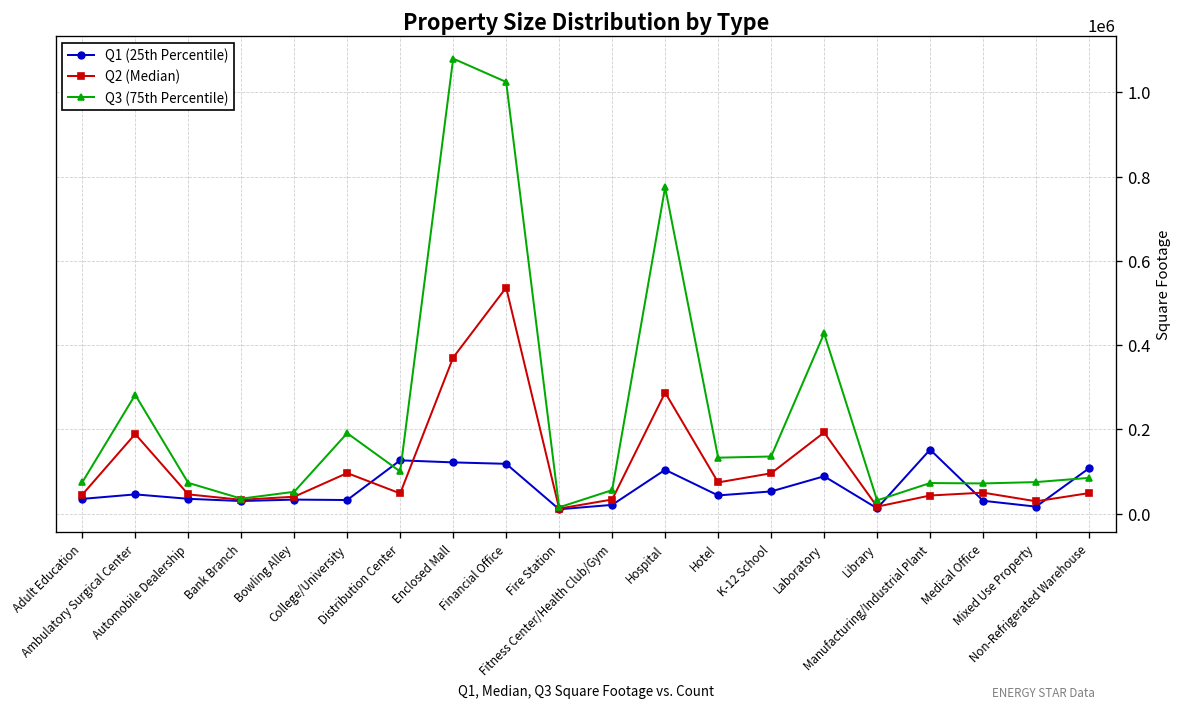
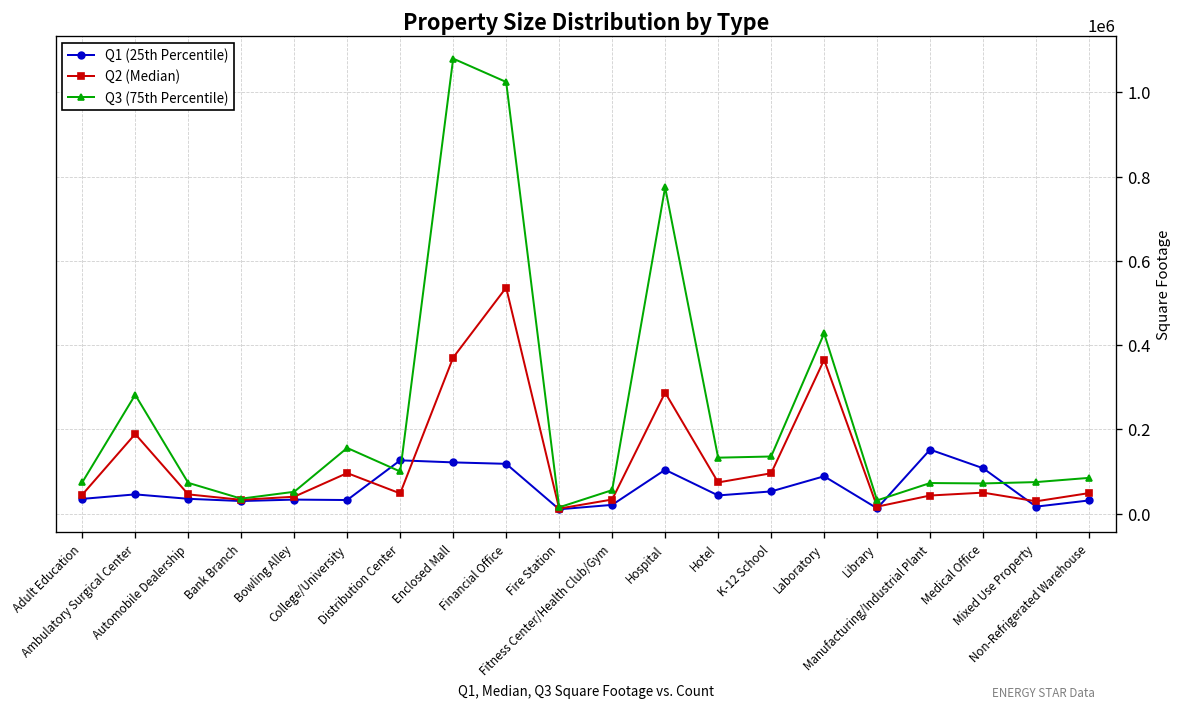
  {
    "Q1 (25th Percentile)": {
      "Adult Education": 40000,
      "Ambulatory Surgical Center": 50000,
      "Automobile Dealership": 40000,
      "College/University": 30000,
      "Distribution Center": 130000,
      "Enclosed Mall": 120000,
      "Financial Office": 120000,
      "Fitness Center/Health Club/Gym": 20000,
      "Hospital": 100000,
      "Hotel": 40000,
      "K-12 School": 50000,
      "Laboratory": 90000,
      "Manufacturing/Industrial Plant": 150000,
-     "Medical Office": 30000,
+     "Medical Office": 110000,
      "Mixed Use Property": 20000,
-     "Non-Refrigerated Warehouse": 110000
+     "Non-Refrigerated Warehouse": 30000
    },
    "Q2 (Median)": {
      "Adult Education": 40000,
      "Ambulatory Surgical Center": 190000,
      "Automobile Dealership": 50000,
      "College/University": 100000,
      "Distribution Center": 50000,
      "Enclosed Mall": 370000,
      "Financial Office": 540000,
      "Fitness Center/Health Club/Gym": 30000,
      "Hospital": 290000,
      "Hotel": 70000,
      "K-12 School": 100000,
-     "Laboratory": 190000,
+     "Laboratory": 370000,
      "Manufacturing/Industrial Plant": 40000,
      "Medical Office": 50000,
      "Mixed Use Property": 30000,
      "Non-Refrigerated Warehouse": 50000
    },
    "Q3 (75th Percentile)": {
      "Adult Education": 70000,
      "Ambulatory Surgical Center": 280000,
      "Automobile Dealership": 70000,
      "Bowling Alley": 50000,
-     "College/University": 190000,
+     "College/University": 160000,
      "Distribution Center": 100000,
      "Enclosed Mall": 1080000,
      "Financial Office": 1020000,
      "Fitness Center/Health Club/Gym": 60000,
      "Hospital": 770000,
      "Hotel": 130000,
      "K-12 School": 140000,
      "Laboratory": 430000,
      "Library": 30000,
      "Manufacturing/Industrial Plant": 70000,
      "Medical Office": 70000,
      "Mixed Use Property": 70000,
      "Non-Refrigerated Warehouse": 80000
    }
  }
